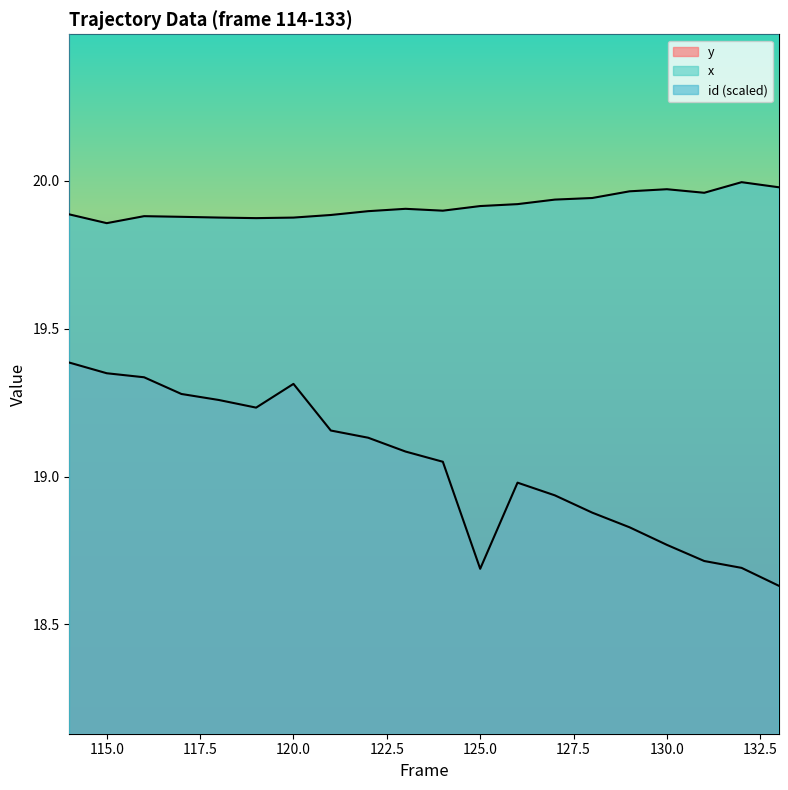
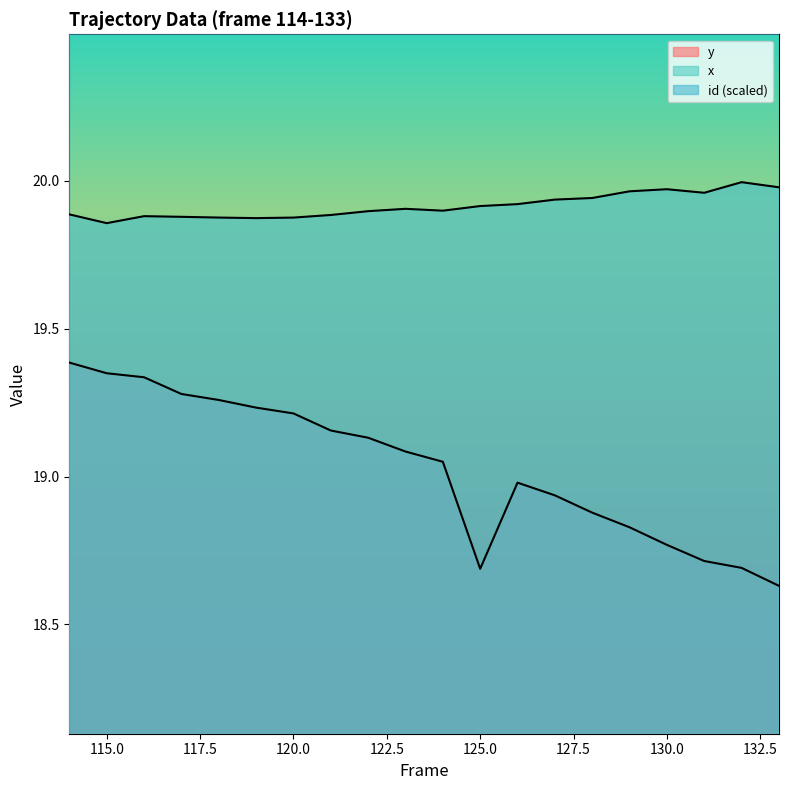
  {
    "y": {
      "115.0": 19.35,
-     "120.0": 19.31,
+     "120.0": 19.21,
      "125.0": 18.69,
      "130.0": 18.77
    }
  }
